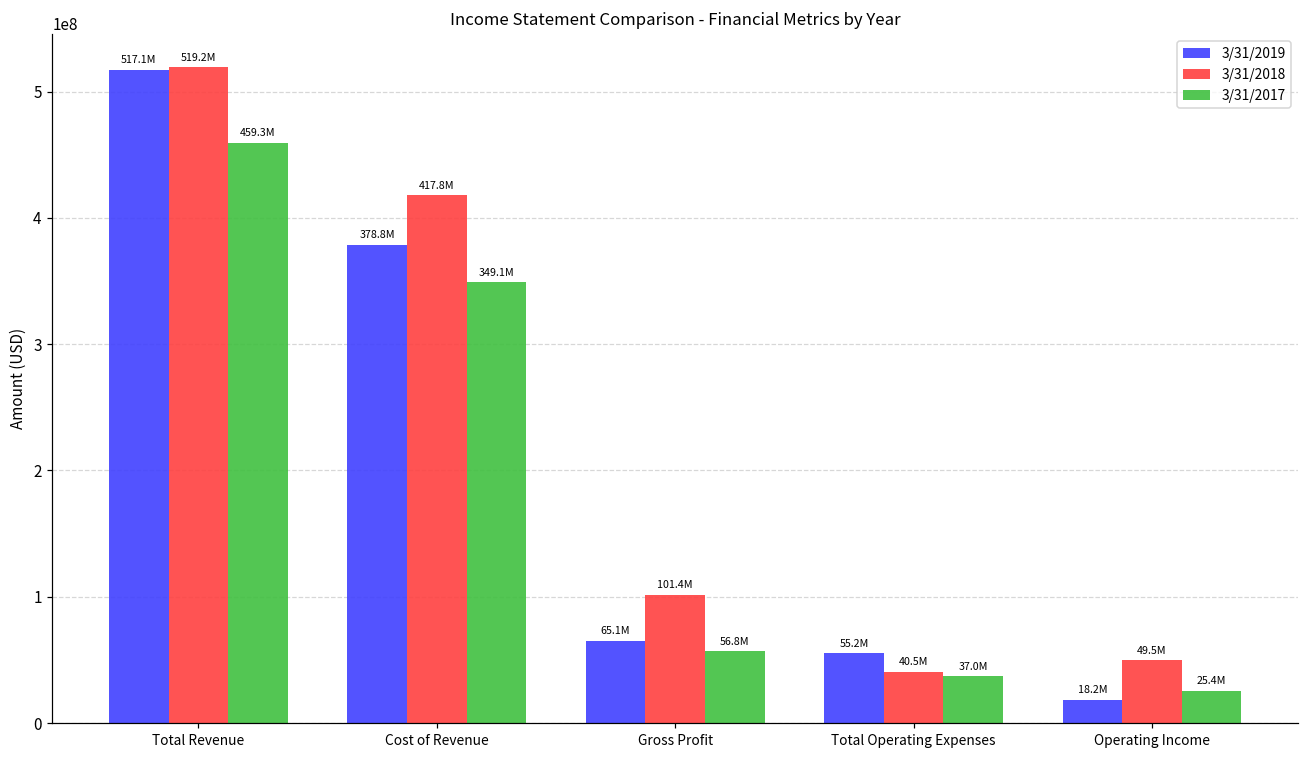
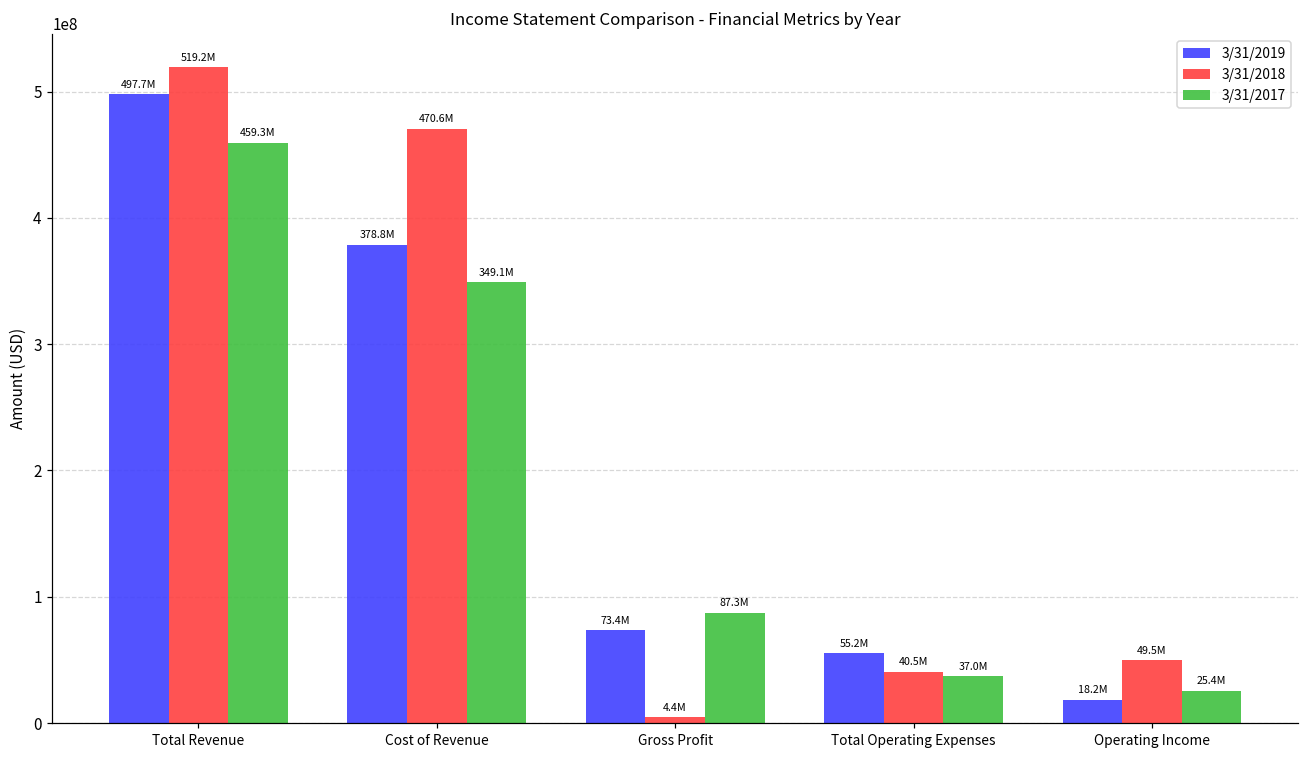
  {
    "3/31/2019": {
-     "Total Revenue": "517.1M",
+     "Total Revenue": "497.7M",
      "Cost of Revenue": "378.8M",
-     "Gross Profit": "65.1M",
+     "Gross Profit": "73.4M",
      "Total Operating Expenses": "55.2M",
      "Operating Income": "18.2M"
    },
    "3/31/2018": {
      "Total Revenue": "519.2M",
-     "Cost of Revenue": "417.8M",
-     "Gross Profit": "101.4M",
+     "Cost of Revenue": "470.6M",
+     "Gross Profit": "4.4M",
      "Total Operating Expenses": "40.5M",
      "Operating Income": "49.5M"
    },
    "3/31/2017": {
      "Total Revenue": "459.3M",
      "Cost of Revenue": "349.1M",
-     "Gross Profit": "56.8M",
+     "Gross Profit": "87.3M",
      "Total Operating Expenses": "37.0M",
      "Operating Income": "25.4M"
    }
  }
